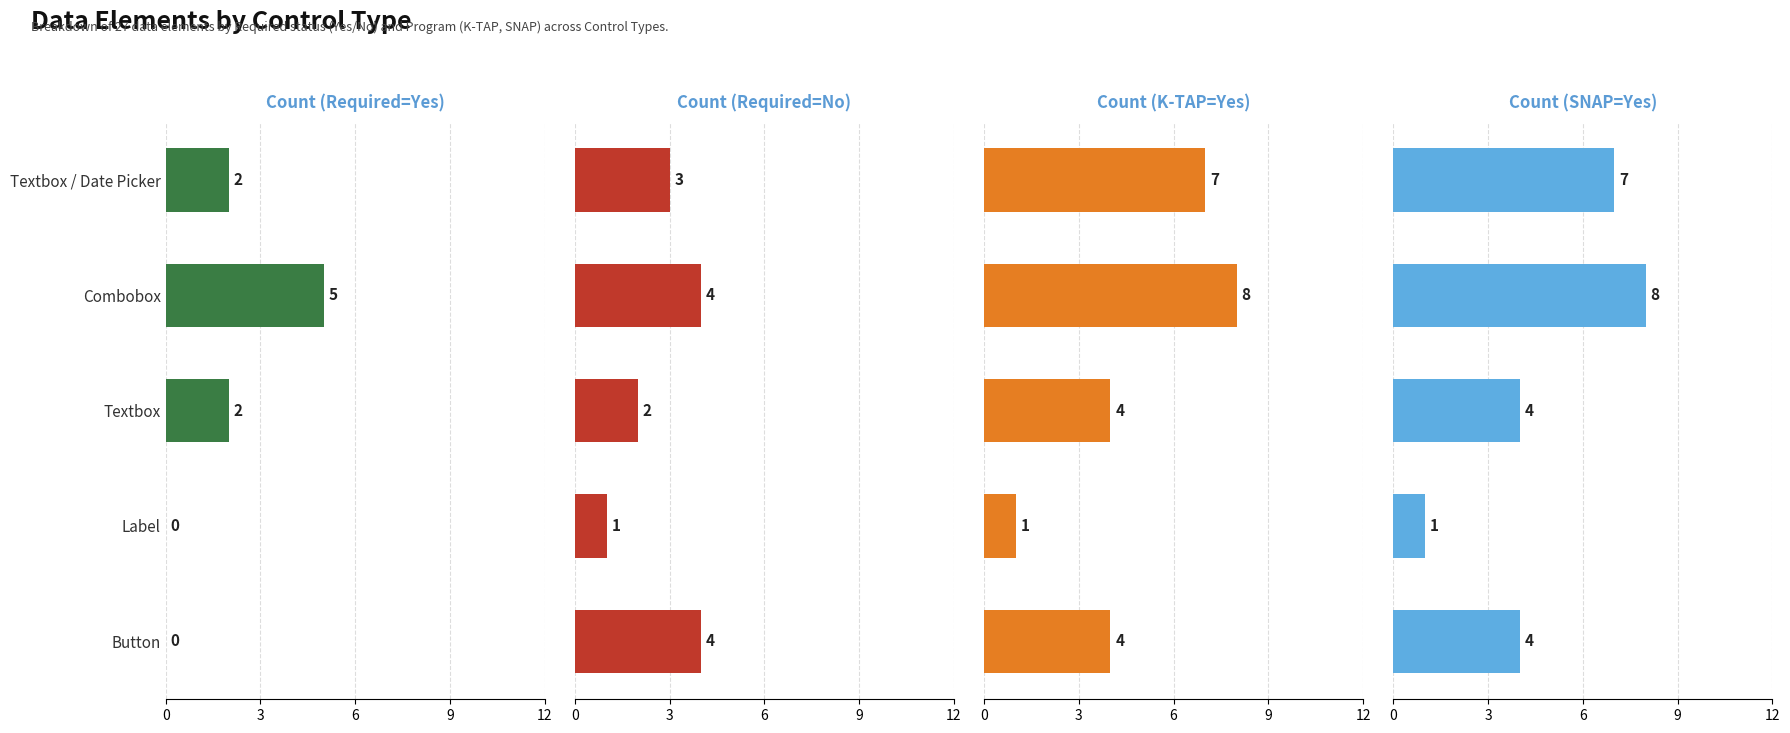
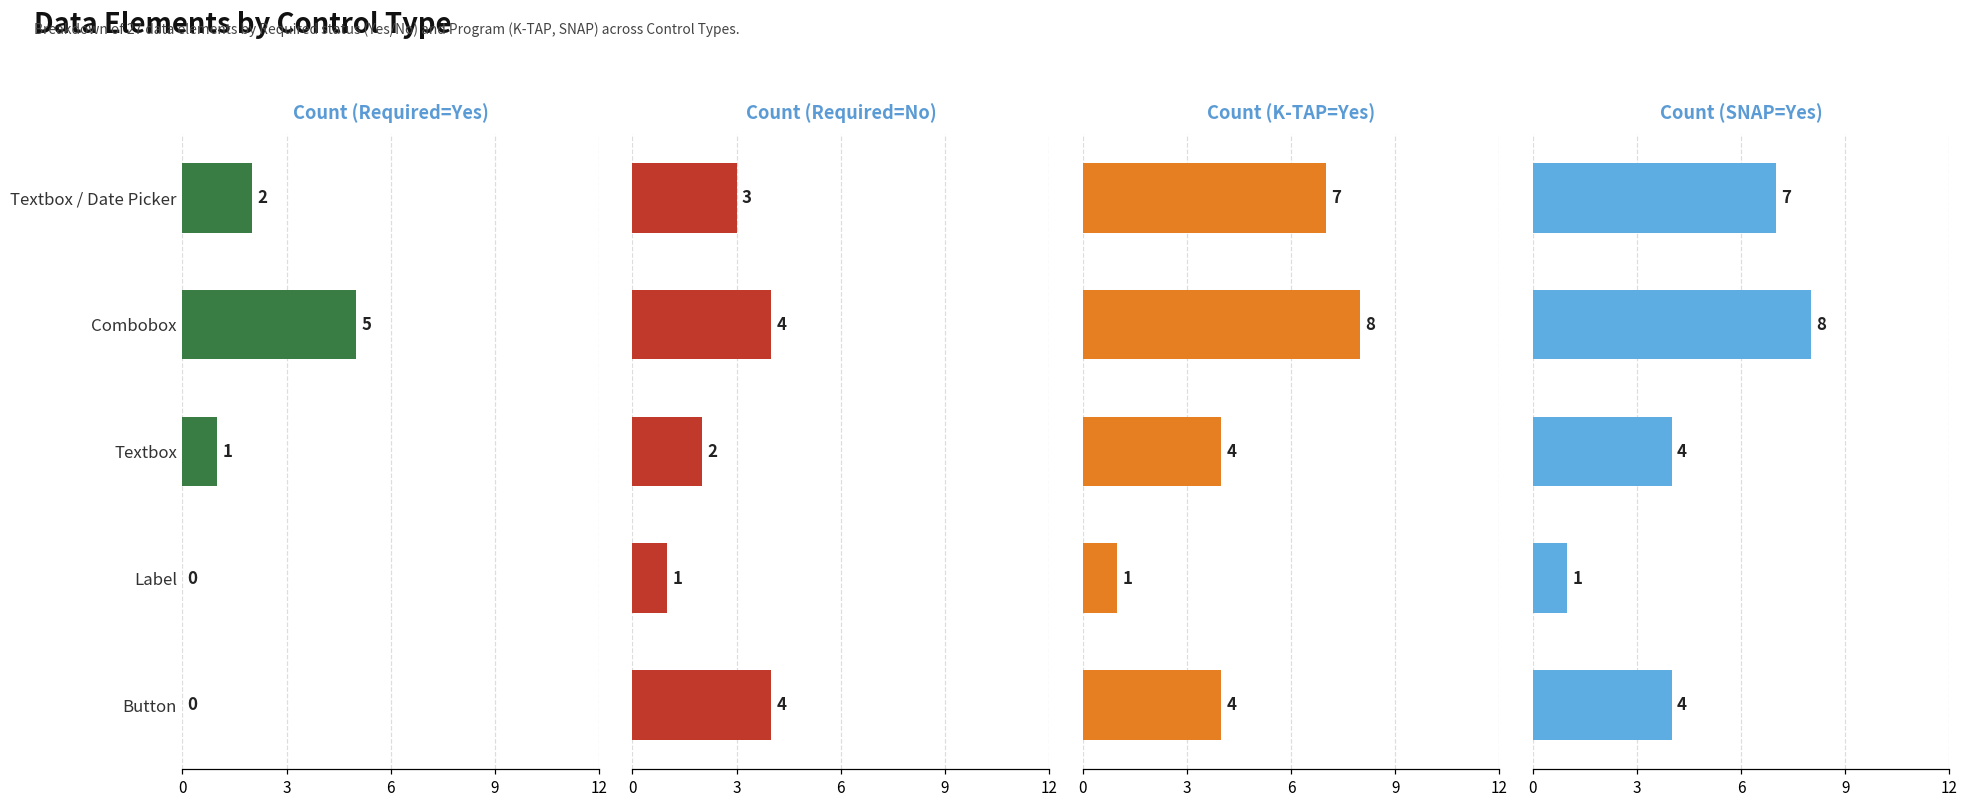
  {
    "Count (Required=Yes)": {
      "Textbox / Date Picker": 2,
      "Combobox": 5,
-     "Textbox": 2,
+     "Textbox": 1,
      "Label": 0,
      "Button": 0
    }
  }
